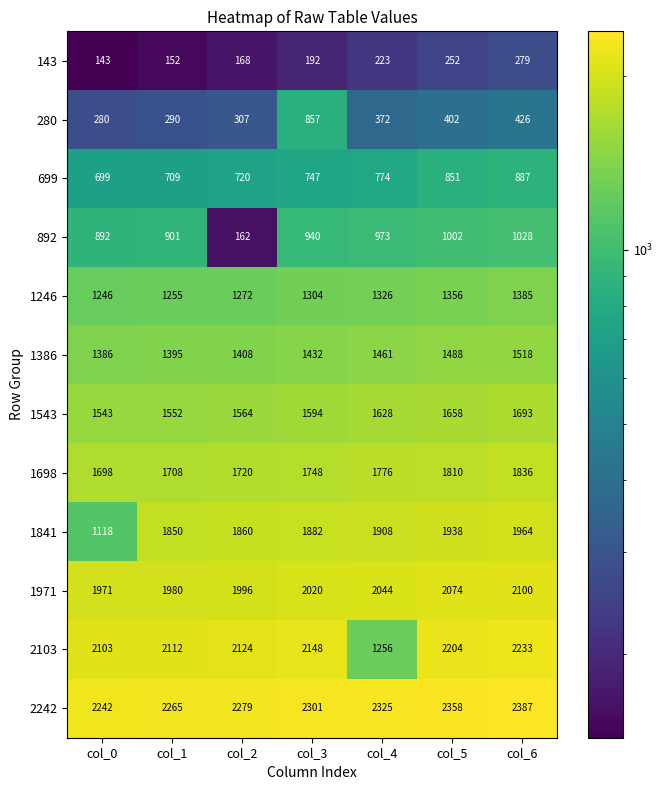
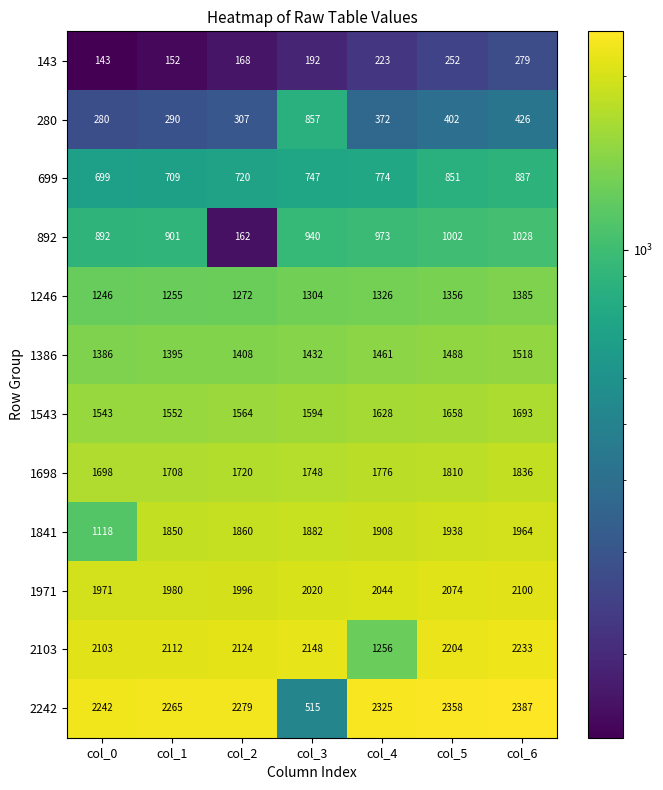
  {
    "143": {
      "col_0": 143,
      "col_1": 152,
      "col_2": 168,
      "col_3": 192,
      "col_4": 223,
      "col_5": 252,
      "col_6": 279
    },
    "280": {
      "col_0": 280,
      "col_1": 290,
      "col_2": 307,
      "col_3": 857,
      "col_4": 372,
      "col_5": 402,
      "col_6": 426
    },
    "699": {
      "col_0": 699,
      "col_1": 709,
      "col_2": 720,
      "col_3": 747,
      "col_4": 774,
      "col_5": 851,
      "col_6": 887
    },
    "892": {
      "col_0": 892,
      "col_1": 901,
      "col_2": 162,
      "col_3": 940,
      "col_4": 973,
      "col_5": 1002,
      "col_6": 1028
    },
    "1246": {
      "col_0": 1246,
      "col_1": 1255,
      "col_2": 1272,
      "col_3": 1304,
      "col_4": 1326,
      "col_5": 1356,
      "col_6": 1385
    },
    "1386": {
      "col_0": 1386,
      "col_1": 1395,
      "col_2": 1408,
      "col_3": 1432,
      "col_4": 1461,
      "col_5": 1488,
      "col_6": 1518
    },
    "1543": {
      "col_0": 1543,
      "col_1": 1552,
      "col_2": 1564,
      "col_3": 1594,
      "col_4": 1628,
      "col_5": 1658,
      "col_6": 1693
    },
    "1698": {
      "col_0": 1698,
      "col_1": 1708,
      "col_2": 1720,
      "col_3": 1748,
      "col_4": 1776,
      "col_5": 1810,
      "col_6": 1836
    },
    "1841": {
      "col_0": 1118,
      "col_1": 1850,
      "col_2": 1860,
      "col_3": 1882,
      "col_4": 1908,
      "col_5": 1938,
      "col_6": 1964
    },
    "1971": {
      "col_0": 1971,
      "col_1": 1980,
      "col_2": 1996,
      "col_3": 2020,
      "col_4": 2044,
      "col_5": 2074,
      "col_6": 2100
    },
    "2103": {
      "col_0": 2103,
      "col_1": 2112,
      "col_2": 2124,
      "col_3": 2148,
      "col_4": 1256,
      "col_5": 2204,
      "col_6": 2233
    },
    "2242": {
      "col_0": 2242,
      "col_1": 2265,
      "col_2": 2279,
-     "col_3": 2301,
+     "col_3": 515,
      "col_4": 2325,
      "col_5": 2358,
      "col_6": 2387
    }
  }
